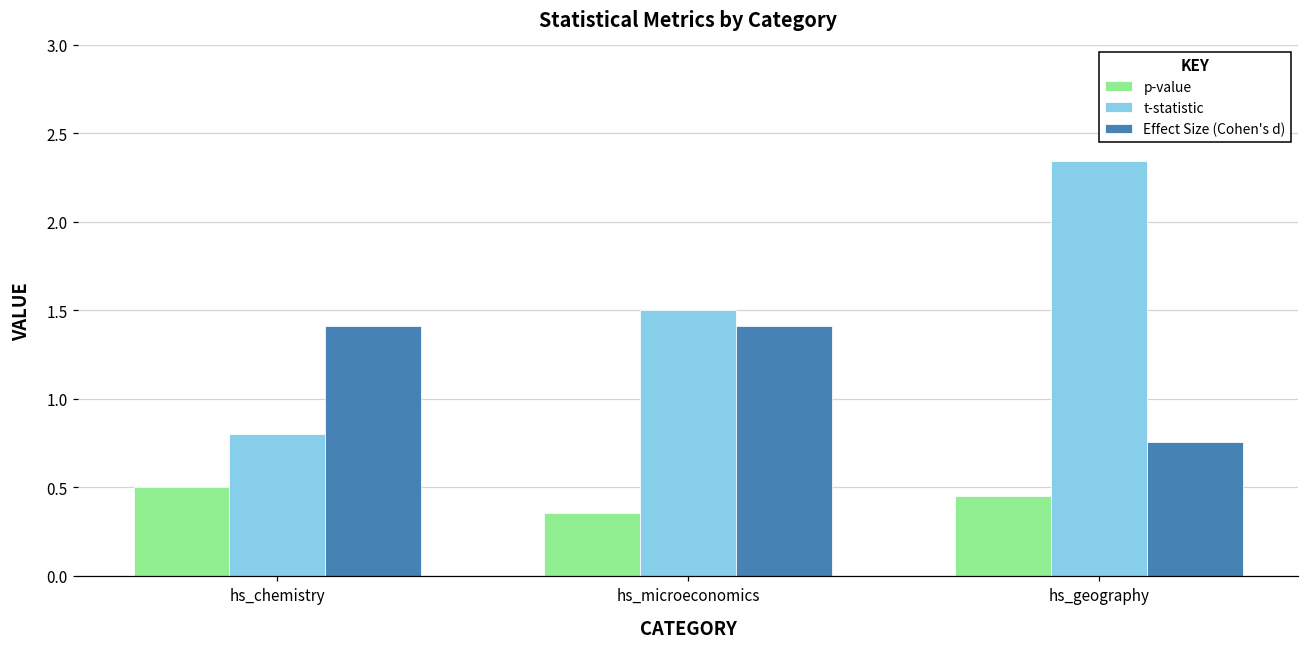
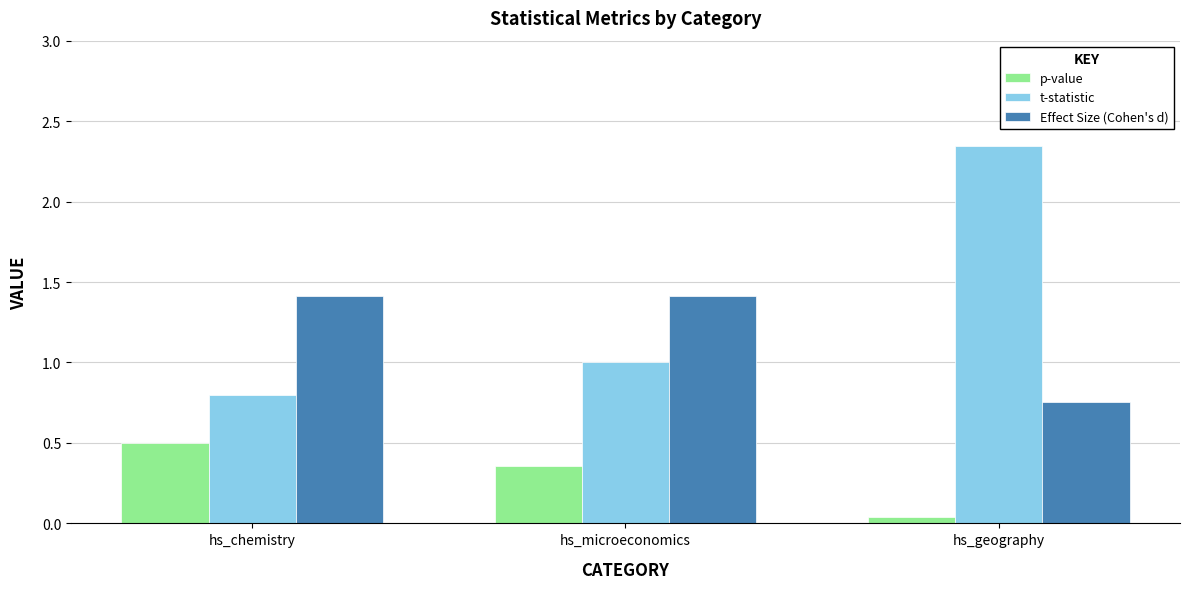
  {
    "p-value": {
      "hs_chemistry": 0.50,
      "hs_microeconomics": 0.36,
-     "hs_geography": 0.45
+     "hs_geography": 0.04
    },
    "t-statistic": {
      "hs_chemistry": 0.8,
-     "hs_microeconomics": 1.5,
+     "hs_microeconomics": 1.0,
      "hs_geography": 2.35
    },
    "Effect Size (Cohen's d)": {
      "hs_chemistry": 1.41,
      "hs_microeconomics": 1.41,
      "hs_geography": 0.76
    }
  }
